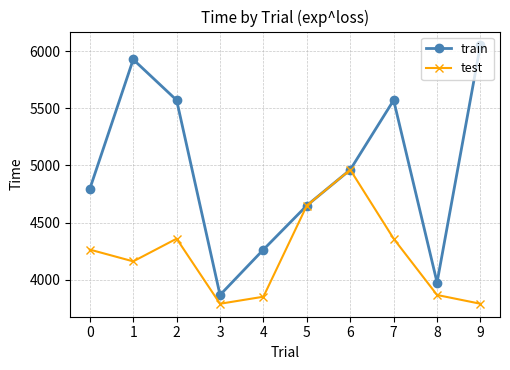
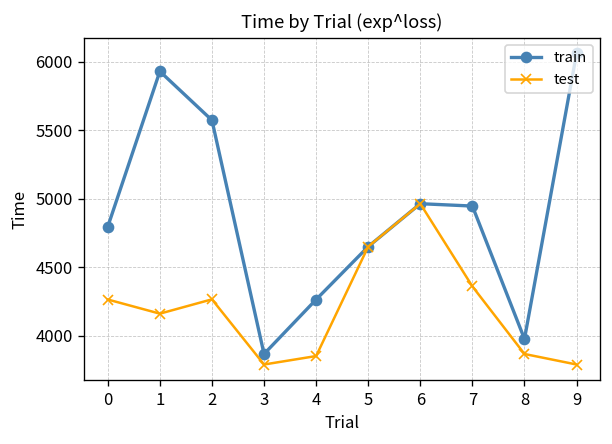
  {
    "train": {
      "0": 4790,
      "1": 5930,
      "2": 5570,
      "3": 3870,
      "4": 4260,
-     "7": 5570,
+     "7": 4950,
      "8": 3980
    },
    "test": {
      "0": 4260,
      "1": 4160,
-     "2": 4360,
+     "2": 4260,
      "3": 3790,
      "4": 3850,
      "7": 4360,
      "8": 3870,
      "9": 3790
    }
  }
